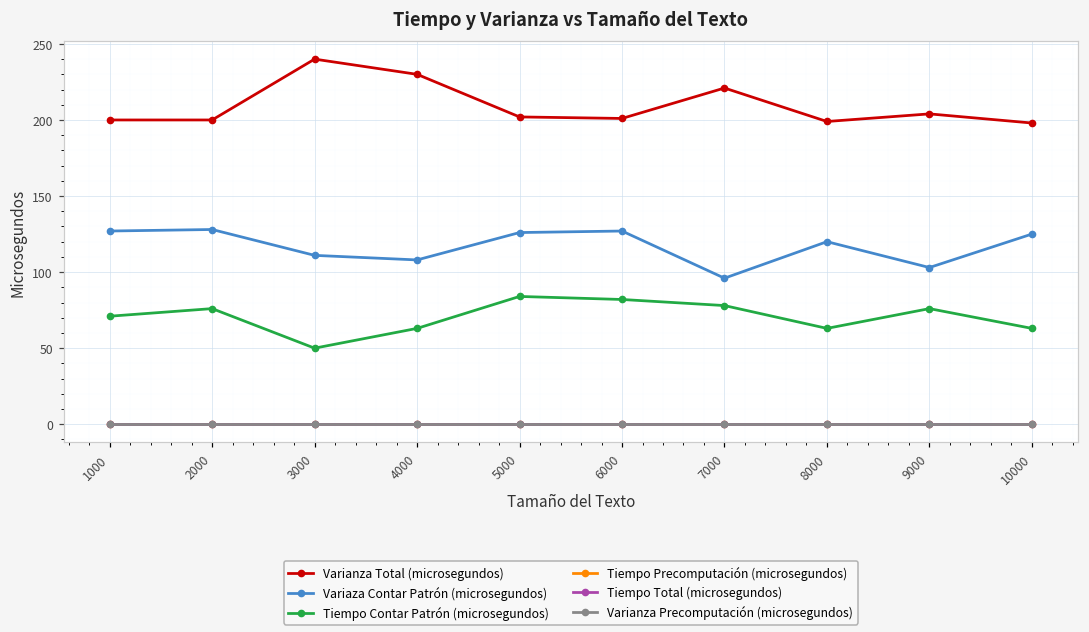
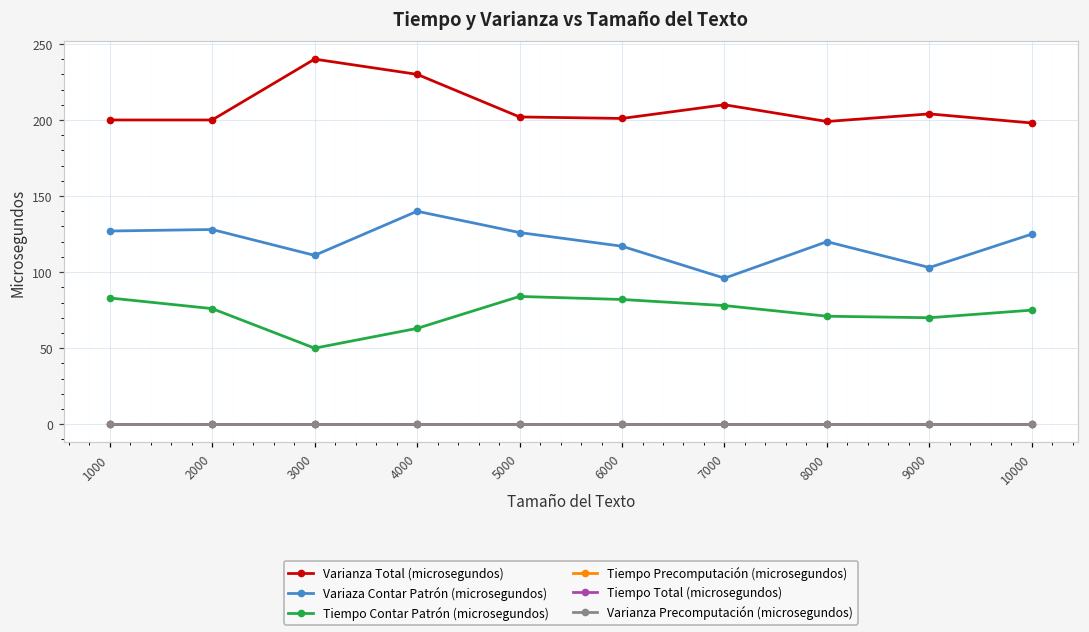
  {
    "Varianza Total (microsegundos)": {
      "1000": 200,
      "2000": 200,
      "3000": 240,
      "4000": 230,
      "5000": 202,
      "6000": 201,
-     "7000": 221,
+     "7000": 210,
      "8000": 199,
      "9000": 204,
      "10000": 198
    },
    "Variaza Contar Patrón (microsegundos)": {
      "1000": 127,
      "2000": 128,
      "3000": 111,
-     "4000": 108,
+     "4000": 140,
      "5000": 126,
-     "6000": 127,
+     "6000": 117,
      "7000": 96,
      "8000": 120,
      "9000": 103,
      "10000": 125
    },
    "Tiempo Contar Patrón (microsegundos)": {
-     "1000": 71,
+     "1000": 83,
      "2000": 76,
      "3000": 50,
      "4000": 63,
      "5000": 84,
      "6000": 82,
      "7000": 78,
-     "8000": 63,
-     "9000": 76,
-     "10000": 63
+     "8000": 71,
+     "9000": 70,
+     "10000": 75
    },
    "Varianza Precomputación (microsegundos)": {
      "1000": 0,
      "2000": 0,
      "3000": 0,
      "4000": 0,
      "5000": 0,
      "6000": 0,
      "7000": 0,
      "8000": 0,
      "9000": 0,
      "10000": 0
    }
  }
